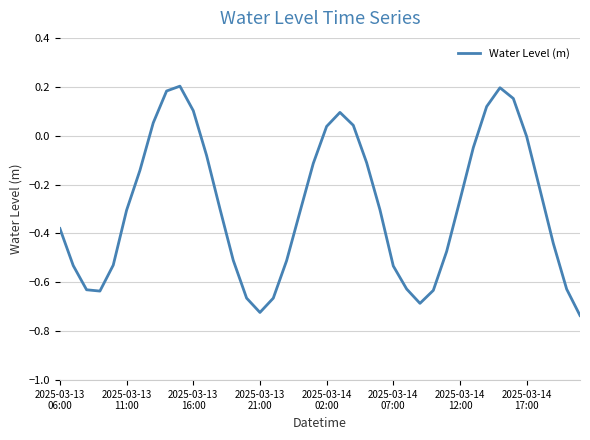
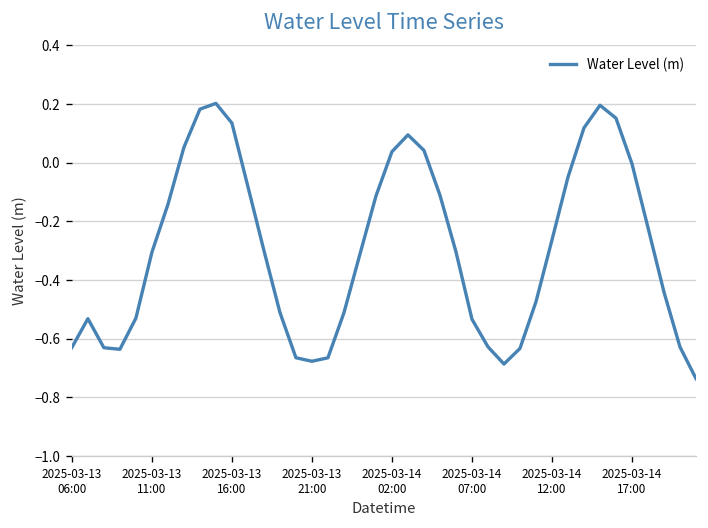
  {
-   "2025-03-13 06:00": -0.38,
+   "2025-03-13 06:00": -0.63,
    "2025-03-13 11:00": -0.31,
-   "2025-03-13 16:00": 0.10,
-   "2025-03-13 21:00": -0.72,
+   "2025-03-13 16:00": 0.14,
+   "2025-03-13 21:00": -0.68,
    "2025-03-14 02:00": 0.04,
    "2025-03-14 07:00": -0.53,
    "2025-03-14 12:00": -0.26,
    "2025-03-14 17:00": 0.00
  }
